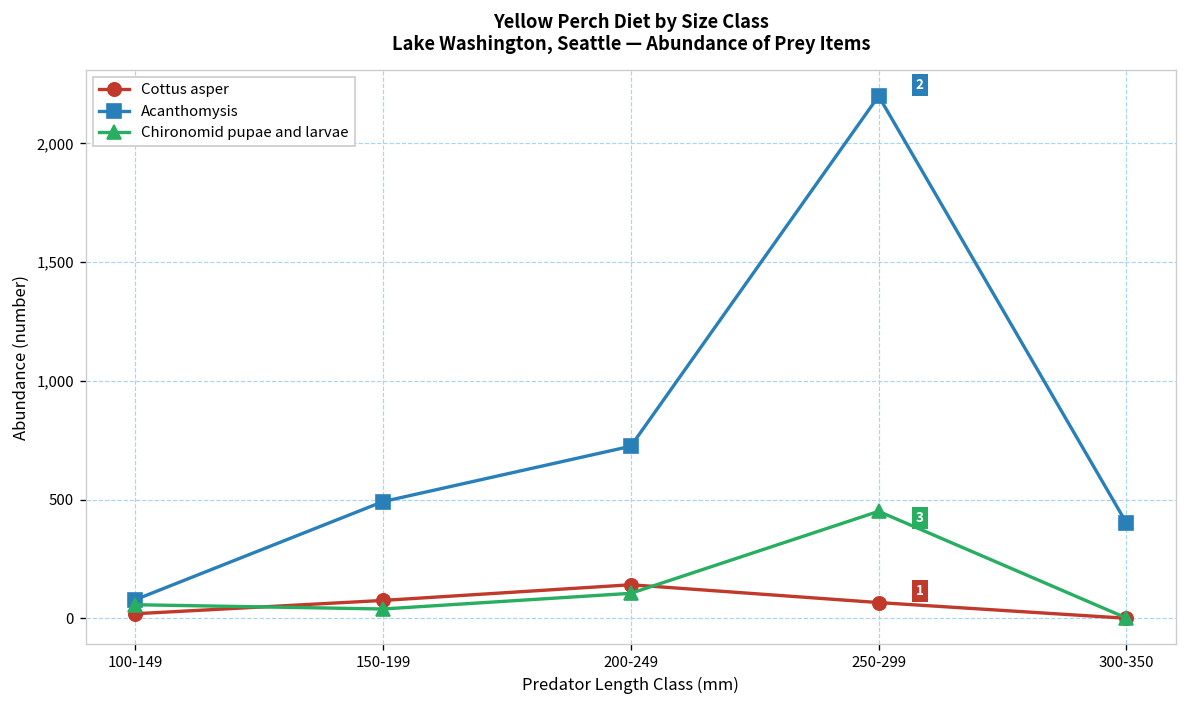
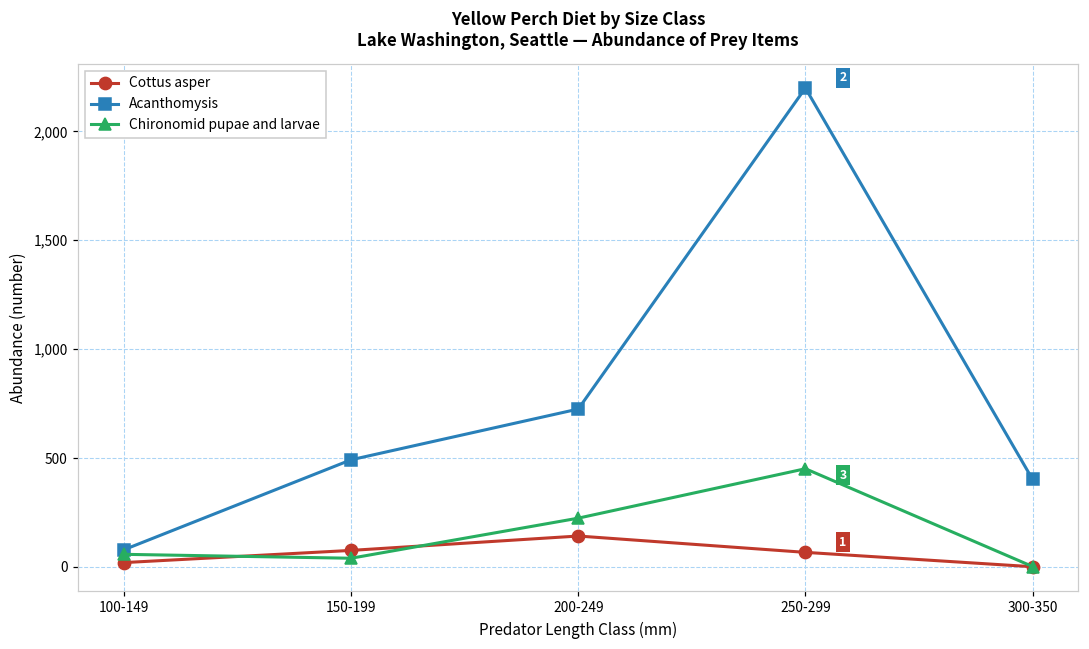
  {
    "Cottus asper": {
      "100-149": "20",
      "150-199": "80",
      "200-249": "140",
      "250-299": "70"
    },
    "Acanthomysis": {
      "100-149": "80",
      "150-199": "490",
      "200-249": "730",
      "250-299": "2,200",
      "300-350": "400"
    },
    "Chironomid pupae and larvae": {
      "100-149": "60",
      "150-199": "40",
-     "200-249": "110",
+     "200-249": "220",
      "250-299": "450"
    }
  }
